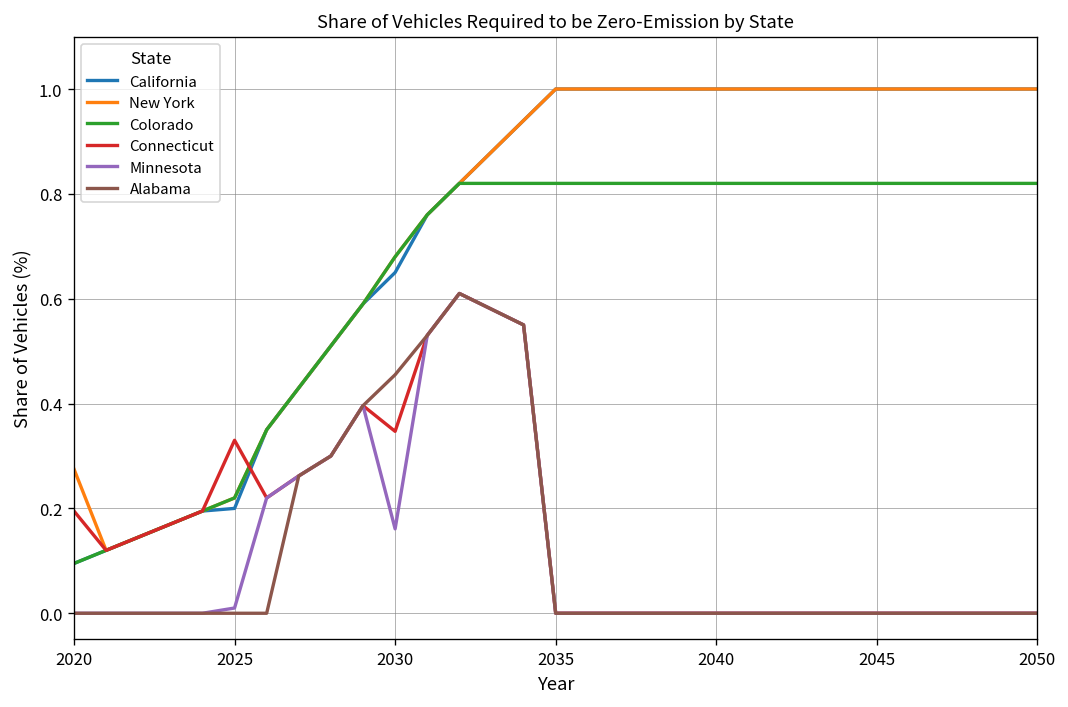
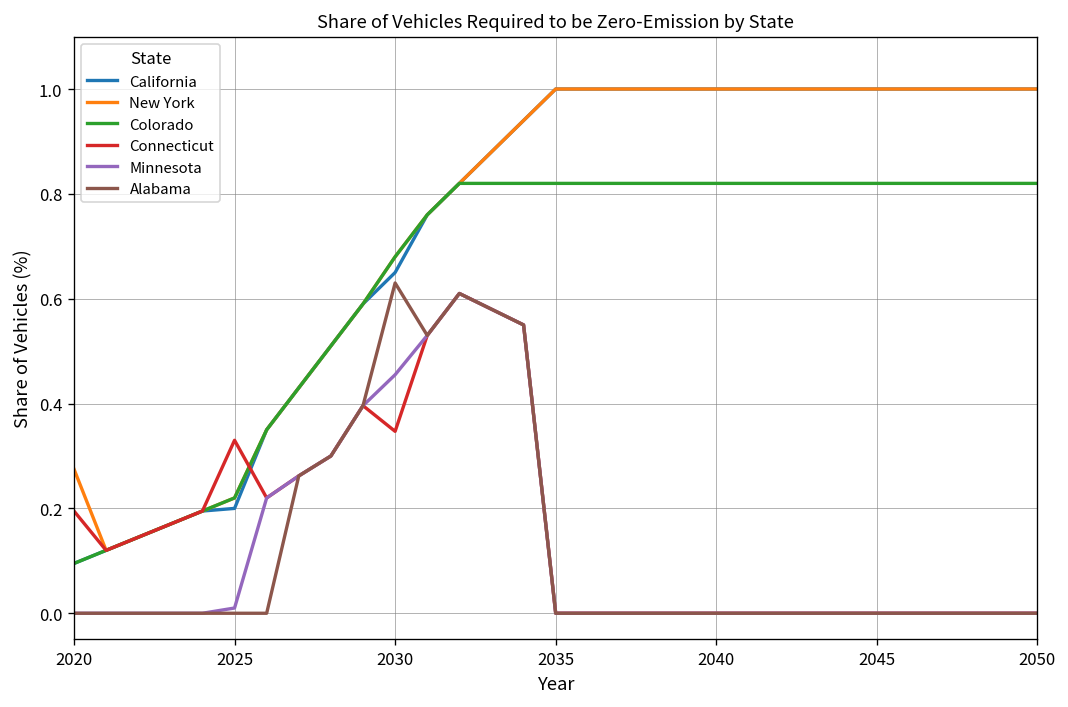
  {
    "California": {
      "2025": 0.20,
      "2030": 0.65
    },
    "New York": {
      "2020": 0.28
    },
    "Colorado": {
      "2035": 0.82,
      "2040": 0.82,
      "2045": 0.82,
      "2050": 0.82
    },
    "Connecticut": {
      "2020": 0.20,
      "2025": 0.33,
      "2030": 0.35
    },
    "Minnesota": {
      "2025": 0.01,
-     "2030": 0.16
+     "2030": 0.46
    },
    "Alabama": {
      "2025": 0.00,
-     "2030": 0.46
+     "2030": 0.63
    }
  }
